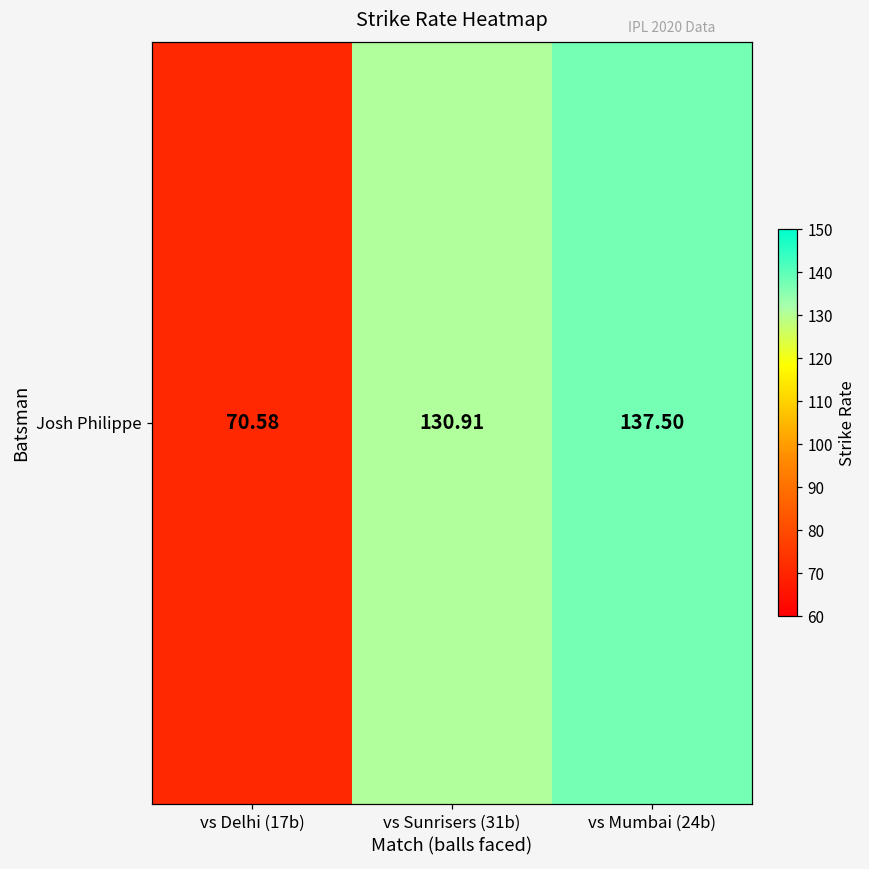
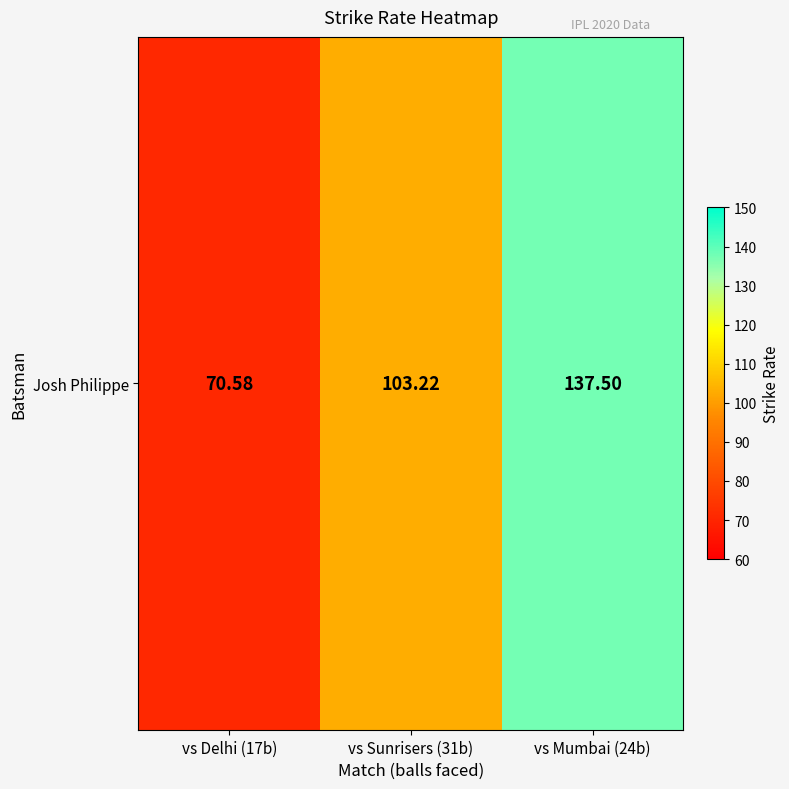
  {
    "Josh Philippe": {
      "vs Delhi (17b)": 70.58,
-     "vs Sunrisers (31b)": 130.91,
+     "vs Sunrisers (31b)": 103.22,
      "vs Mumbai (24b)": 137.50
    }
  }
